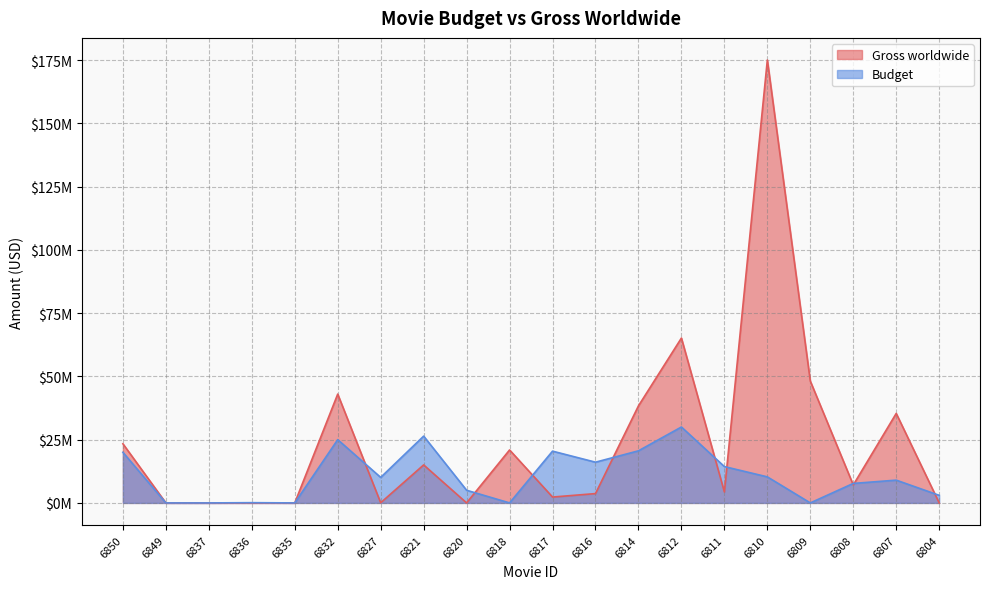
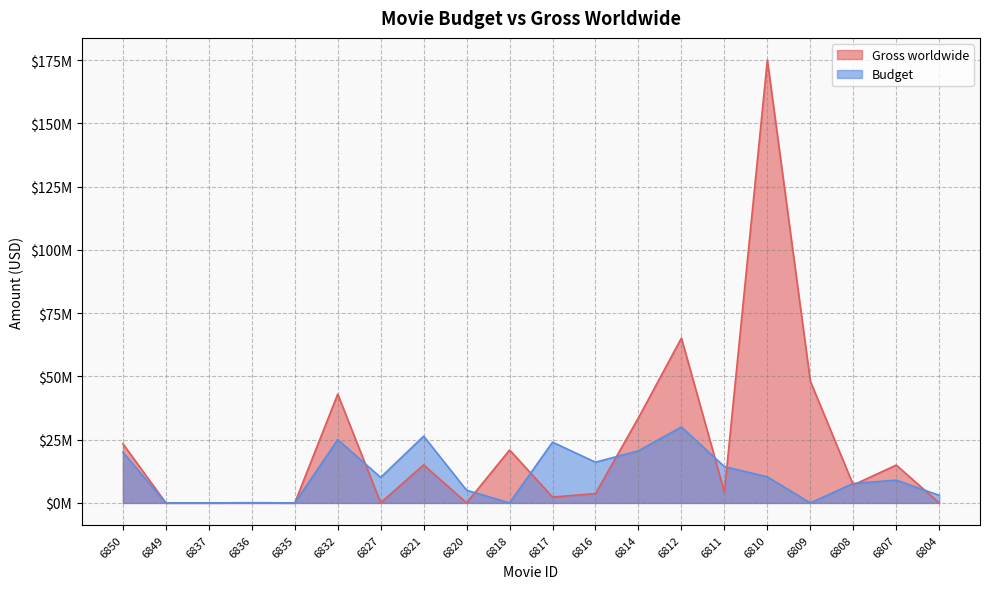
  {
    "Gross worldwide": {
      "6850": "$23000000",
      "6832": "$43000000",
      "6827": "$0",
      "6821": "$15000000",
      "6820": "$0",
      "6818": "$21000000",
      "6817": "$2000000",
      "6816": "$4000000",
-     "6814": "$38000000",
+     "6814": "$34000000",
      "6812": "$65000000",
      "6811": "$4000000",
      "6810": "$175000000",
      "6809": "$48000000",
-     "6807": "$35000000",
+     "6807": "$15000000",
      "6804": "$0"
    },
    "Budget": {
      "6850": "$20000000",
      "6832": "$25000000",
      "6827": "$10000000",
      "6821": "$26000000",
      "6820": "$5000000",
      "6818": "$0",
-     "6817": "$20000000",
+     "6817": "$24000000",
      "6816": "$16000000",
      "6814": "$21000000",
      "6812": "$30000000",
      "6811": "$14000000",
      "6810": "$10000000",
      "6809": "$0",
      "6807": "$9000000",
      "6804": "$3000000"
    }
  }
